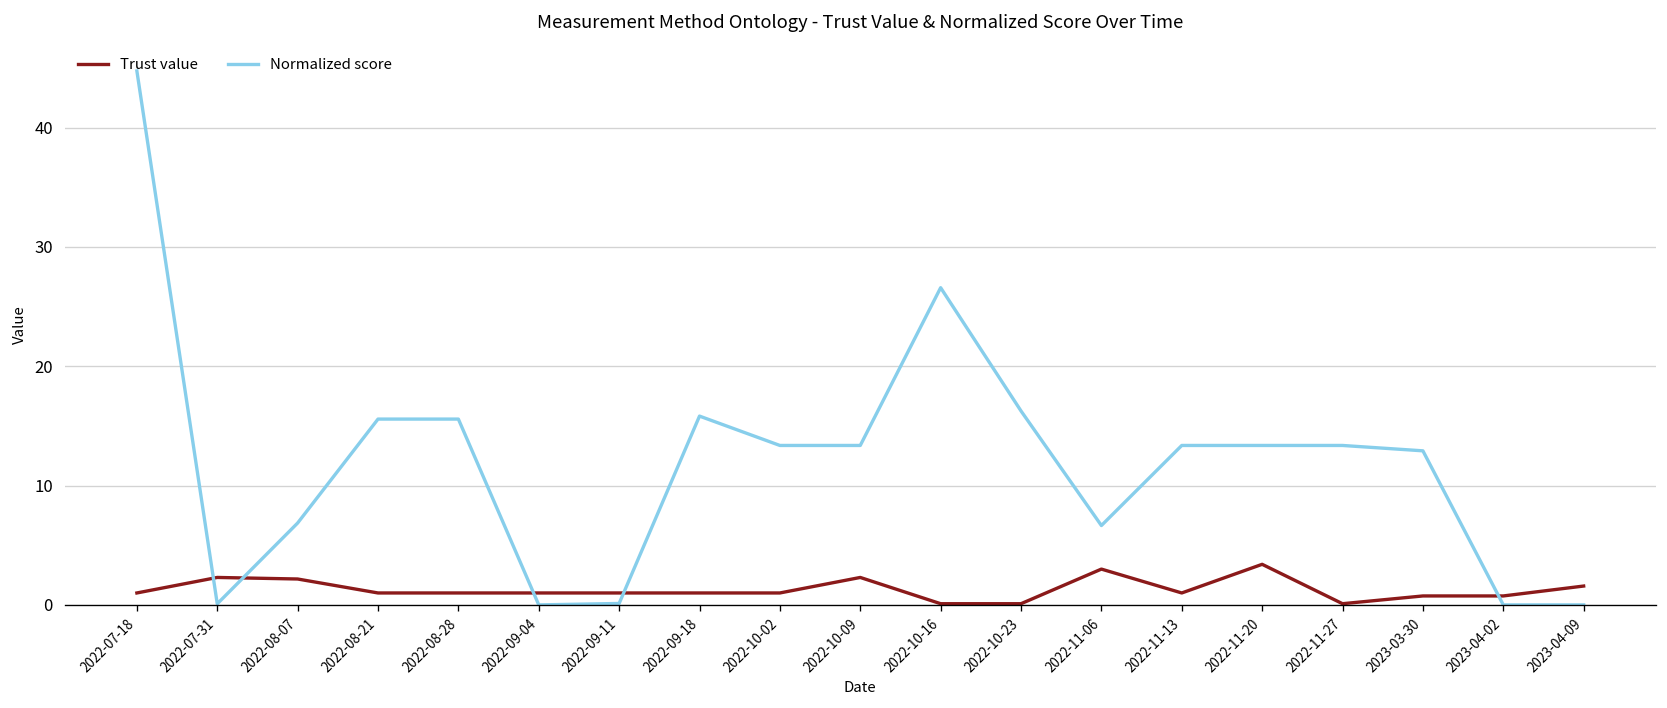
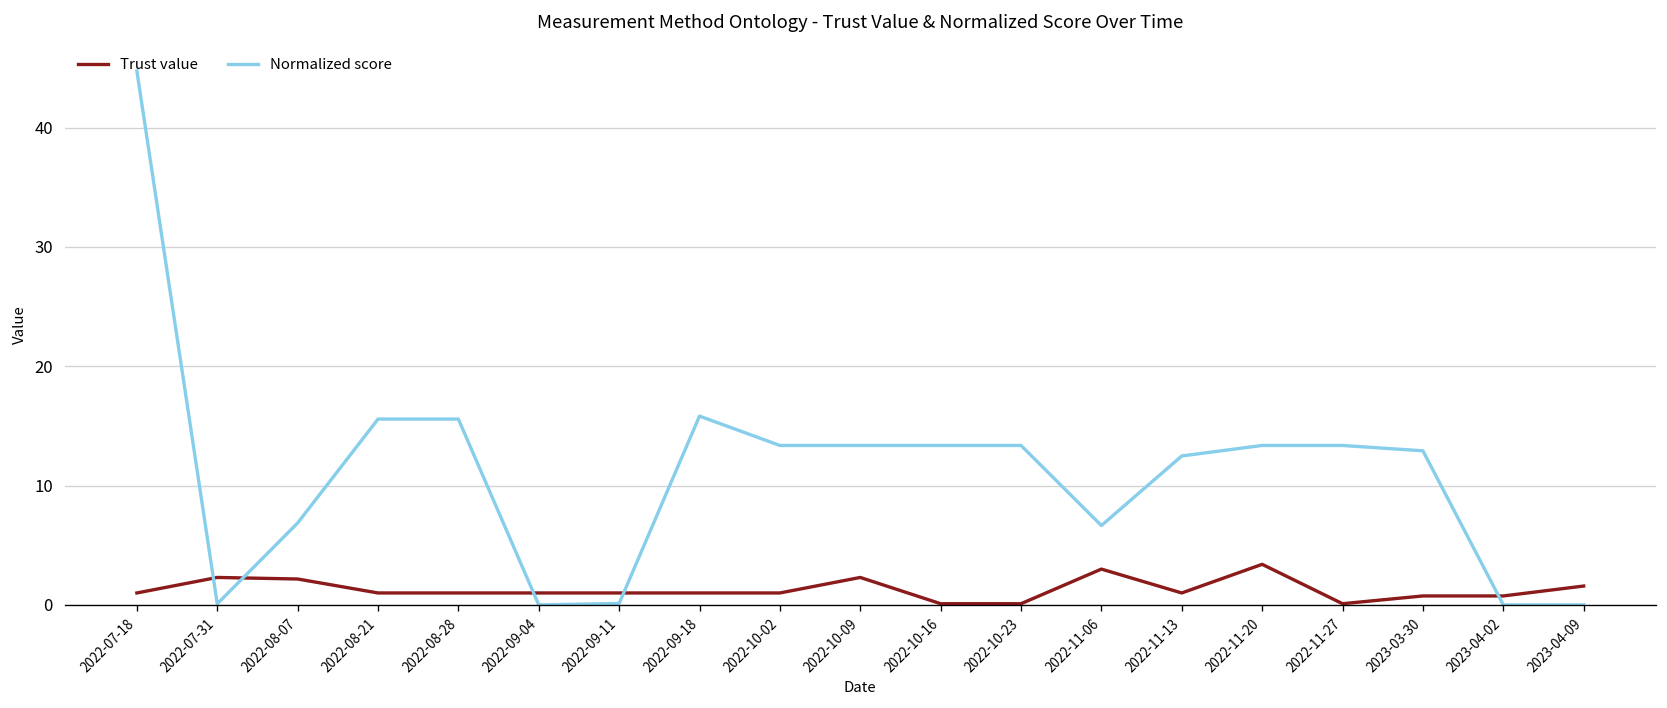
  {
    "Trust value": {
      "2022-07-18": 1,
      "2022-07-31": 2,
      "2022-08-07": 2,
      "2022-08-21": 1,
      "2022-08-28": 1,
      "2022-09-04": 1,
      "2022-09-11": 1,
      "2022-09-18": 1,
      "2022-10-02": 1,
      "2022-10-09": 2,
      "2022-10-16": 0,
      "2022-10-23": 0,
      "2022-11-06": 3,
      "2022-11-13": 1,
      "2022-11-20": 3,
      "2022-11-27": 0,
      "2023-03-30": 1,
      "2023-04-02": 1,
      "2023-04-09": 2
    },
    "Normalized score": {
      "2022-07-18": 45,
      "2022-07-31": 0,
      "2022-08-07": 7,
      "2022-08-21": 16,
      "2022-08-28": 16,
      "2022-09-04": 0,
      "2022-09-11": 0,
      "2022-09-18": 16,
      "2022-10-02": 13,
      "2022-10-09": 13,
-     "2022-10-16": 27,
-     "2022-10-23": 16,
+     "2022-10-16": 13,
+     "2022-10-23": 13,
      "2022-11-06": 7,
-     "2022-11-13": 13,
+     "2022-11-13": 12,
      "2022-11-20": 13,
      "2022-11-27": 13,
      "2023-03-30": 13,
      "2023-04-02": 0,
      "2023-04-09": 0
    }
  }
